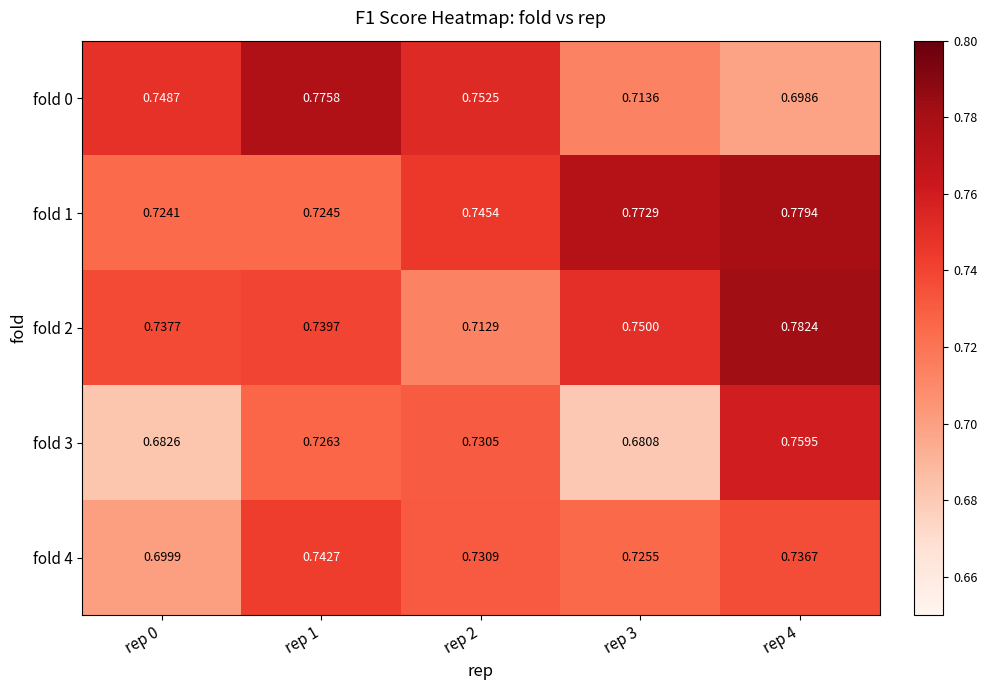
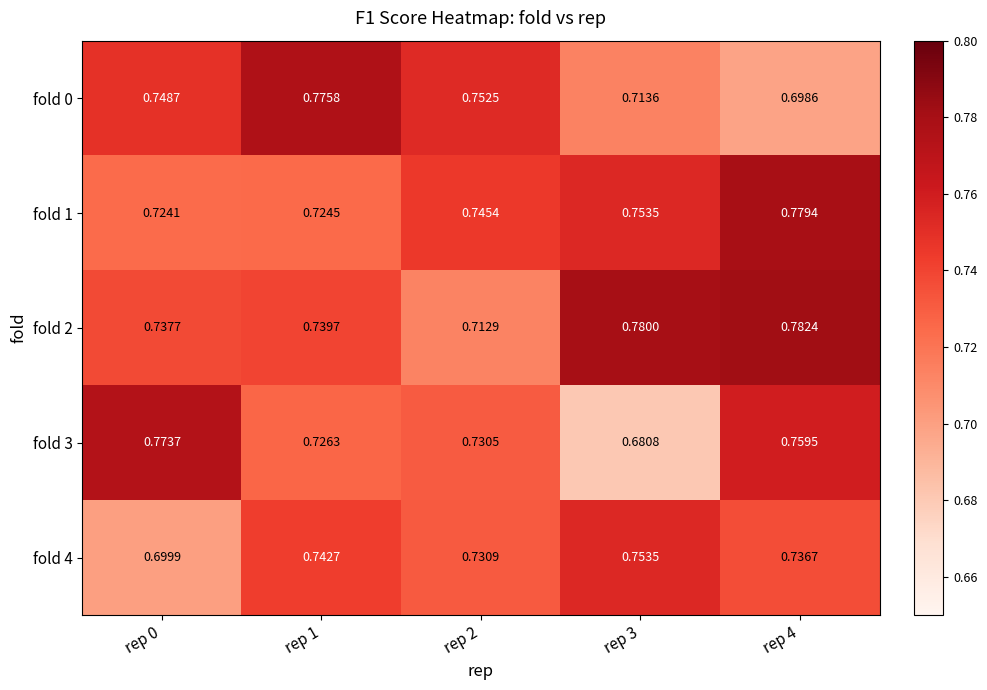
  {
    "fold 0": {
      "rep 0": 0.7487,
      "rep 1": 0.7758,
      "rep 2": 0.7525,
      "rep 3": 0.7136,
      "rep 4": 0.6986
    },
    "fold 1": {
      "rep 0": 0.7241,
      "rep 1": 0.7245,
      "rep 2": 0.7454,
-     "rep 3": 0.7729,
+     "rep 3": 0.7535,
      "rep 4": 0.7794
    },
    "fold 2": {
      "rep 0": 0.7377,
      "rep 1": 0.7397,
      "rep 2": 0.7129,
-     "rep 3": 0.7500,
+     "rep 3": 0.7800,
      "rep 4": 0.7824
    },
    "fold 3": {
-     "rep 0": 0.6826,
+     "rep 0": 0.7737,
      "rep 1": 0.7263,
      "rep 2": 0.7305,
      "rep 3": 0.6808,
      "rep 4": 0.7595
    },
    "fold 4": {
      "rep 0": 0.6999,
      "rep 1": 0.7427,
      "rep 2": 0.7309,
-     "rep 3": 0.7255,
+     "rep 3": 0.7535,
      "rep 4": 0.7367
    }
  }
